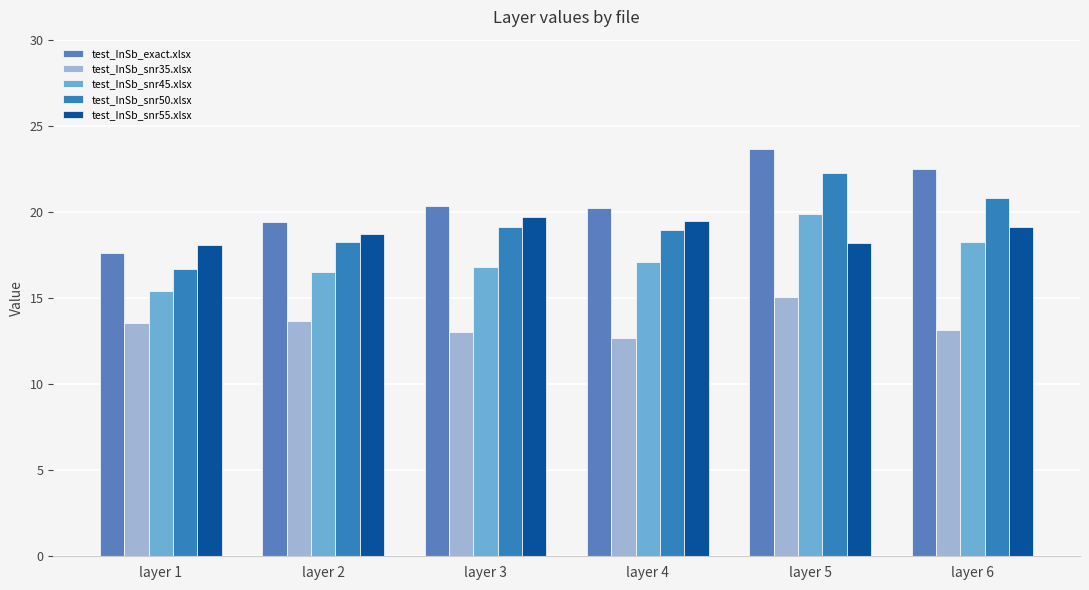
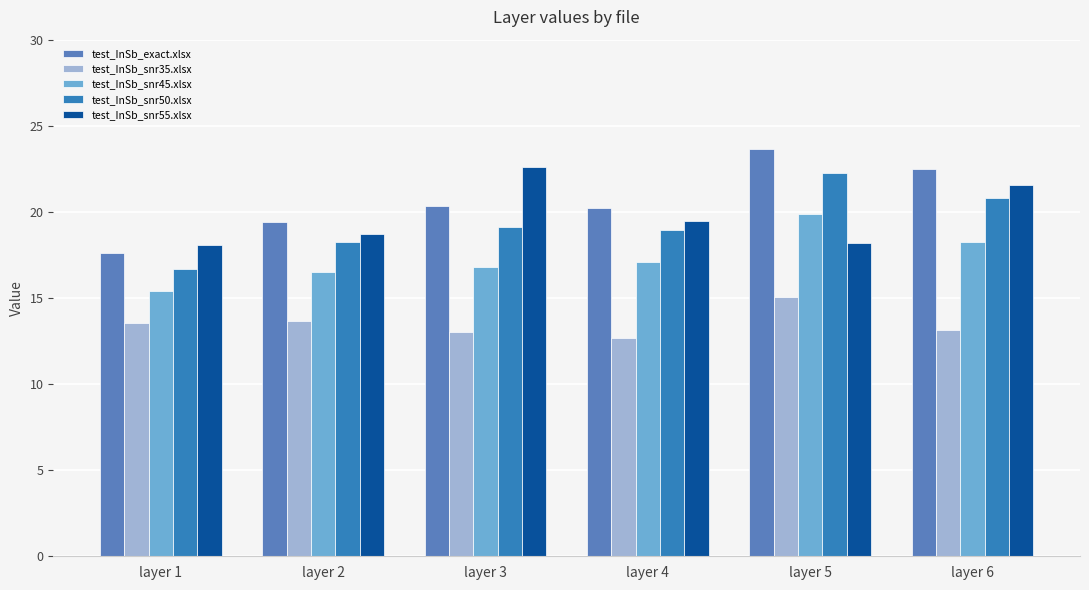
  {
    "test_InSb_snr55.xlsx": {
      "layer 1": 18.1,
      "layer 2": 18.7,
-     "layer 3": 19.7,
+     "layer 3": 22.6,
      "layer 4": 19.5,
      "layer 5": 18.2,
-     "layer 6": 19.1
+     "layer 6": 21.6
    }
  }
